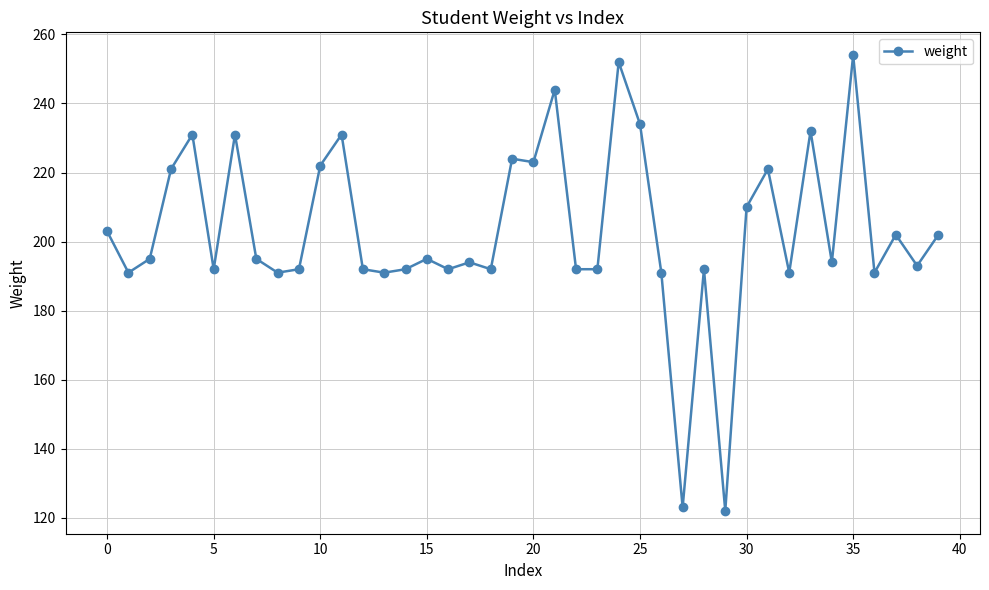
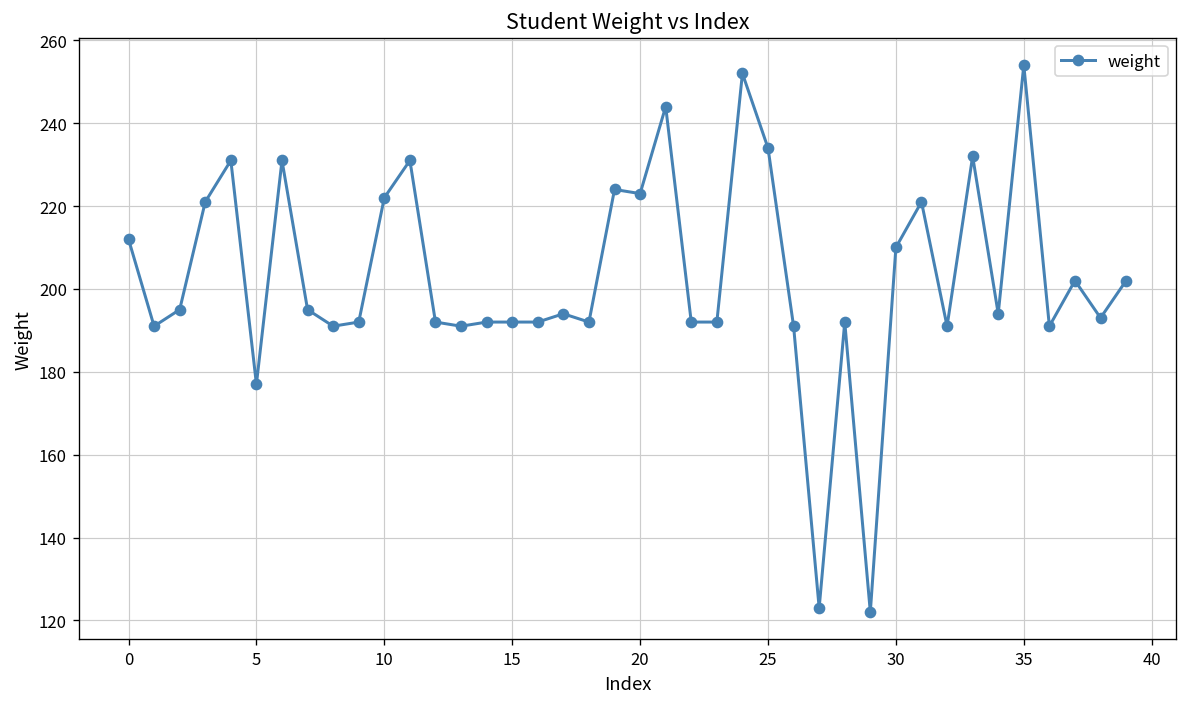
  {
-   "0": 203,
-   "5": 192,
+   "0": 212,
+   "5": 177,
    "10": 222,
-   "15": 195,
+   "15": 192,
    "20": 223,
    "25": 234,
    "30": 210,
    "35": 254
  }
